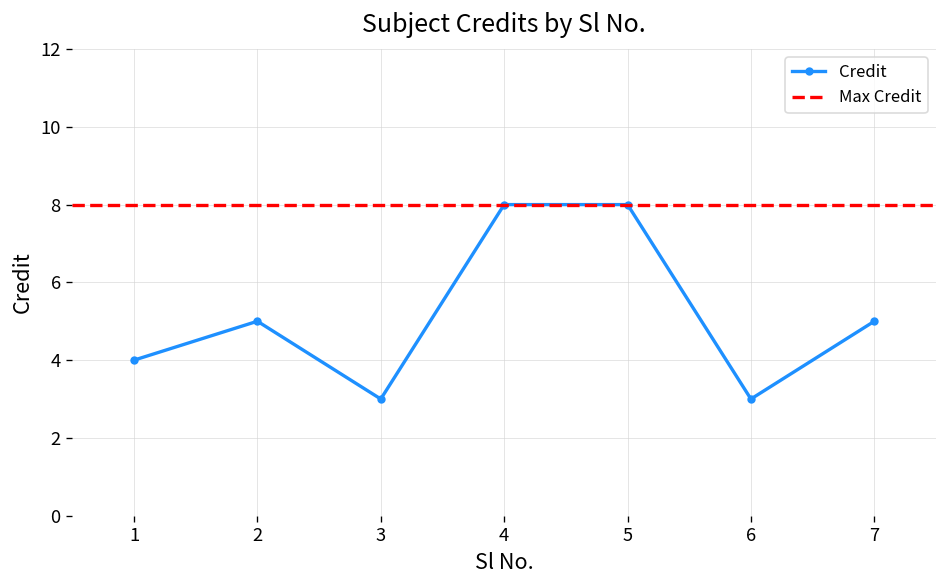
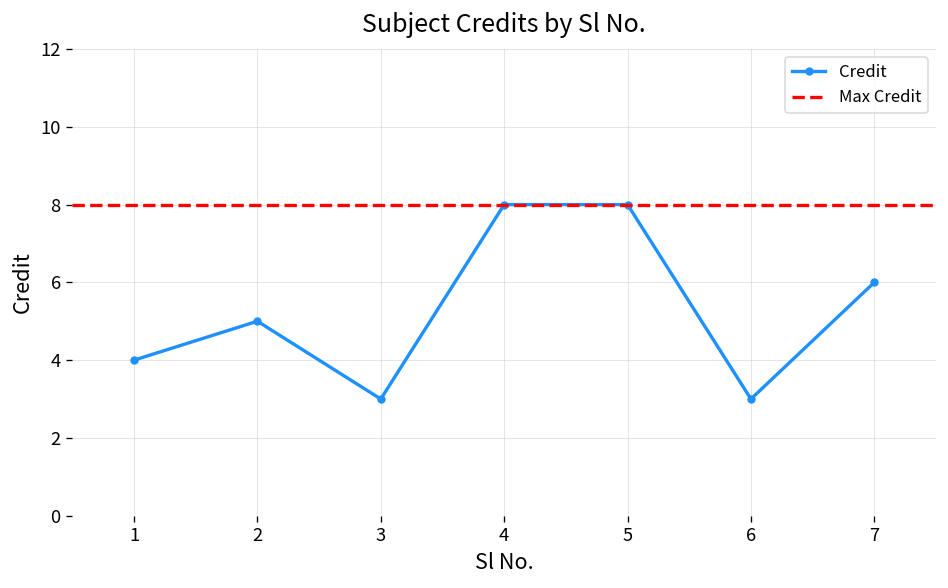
  {
    "1": 4,
    "2": 5,
    "3": 3,
    "4": 8,
    "5": 8,
    "6": 3,
-   "7": 5
+   "7": 6
  }
